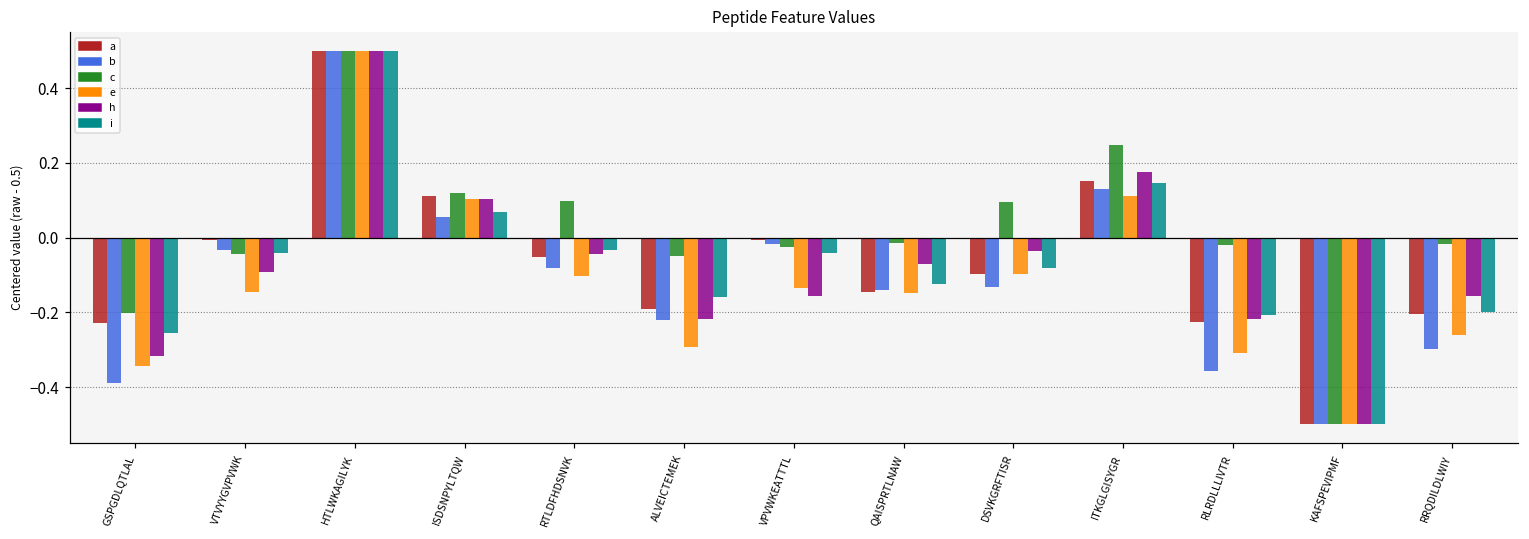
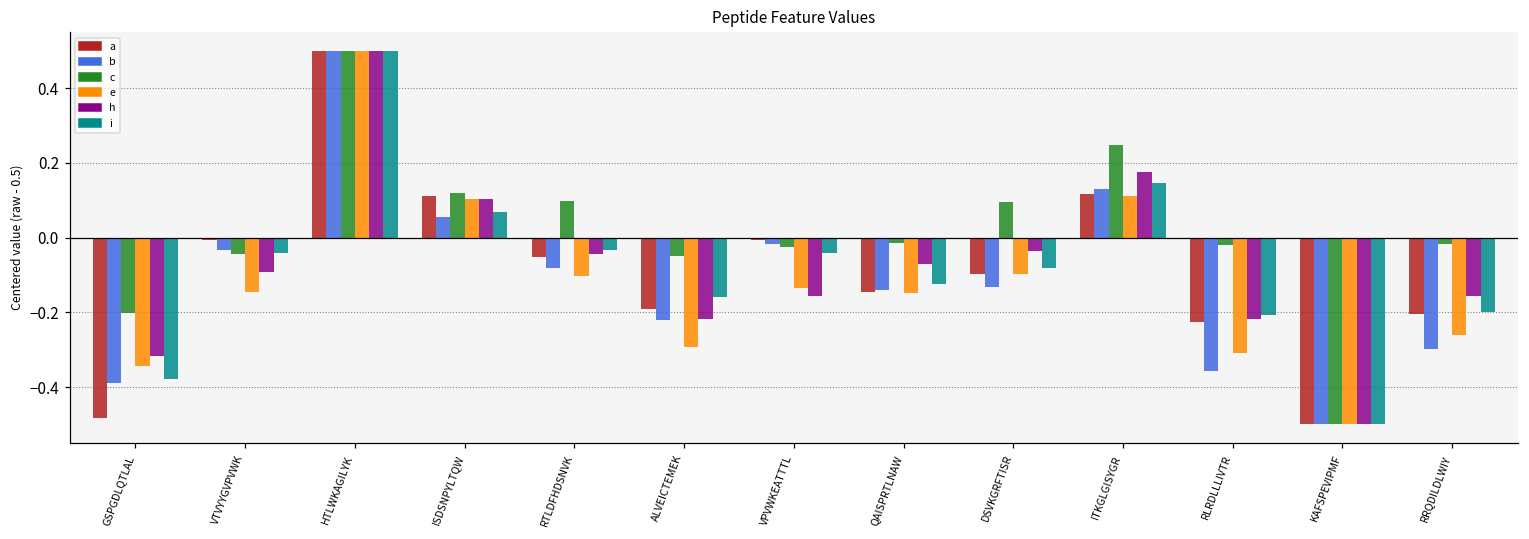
  {
    "a": {
-     "GSPGDLQTLAL": -0.23,
+     "GSPGDLQTLAL": -0.48,
      "VTVYYGVPVWK": -0.01,
      "HTLWKAGILYK": 0.50,
      "ISDSNPYLTQW": 0.11,
      "RTLDFHDSNVK": -0.05,
      "ALVEICTEMEK": -0.19,
      "QAISPRTLNAW": -0.14,
      "DSVKGRFTISR": -0.10,
-     "ITKGLGISYGR": 0.15,
+     "ITKGLGISYGR": 0.12,
      "RLRDLLLIVTR": -0.23,
      "KAFSPEVIPMF": -0.50,
      "RRQDILDLWIY": -0.20
    },
    "b": {
      "GSPGDLQTLAL": -0.39,
      "VTVYYGVPVWK": -0.03,
      "HTLWKAGILYK": 0.50,
      "ISDSNPYLTQW": 0.06,
      "RTLDFHDSNVK": -0.08,
      "ALVEICTEMEK": -0.22,
      "VPVWKEATTTL": -0.02,
      "QAISPRTLNAW": -0.14,
      "DSVKGRFTISR": -0.13,
      "ITKGLGISYGR": 0.13,
      "RLRDLLLIVTR": -0.36,
      "KAFSPEVIPMF": -0.50,
      "RRQDILDLWIY": -0.30
    },
    "c": {
      "GSPGDLQTLAL": -0.20,
      "VTVYYGVPVWK": -0.04,
      "HTLWKAGILYK": 0.50,
      "ISDSNPYLTQW": 0.12,
      "RTLDFHDSNVK": 0.10,
      "ALVEICTEMEK": -0.05,
      "VPVWKEATTTL": -0.03,
      "QAISPRTLNAW": -0.01,
      "DSVKGRFTISR": 0.10,
      "ITKGLGISYGR": 0.25,
      "RLRDLLLIVTR": -0.02,
      "KAFSPEVIPMF": -0.50,
      "RRQDILDLWIY": -0.02
    },
    "e": {
      "GSPGDLQTLAL": -0.34,
      "VTVYYGVPVWK": -0.15,
      "HTLWKAGILYK": 0.50,
      "ISDSNPYLTQW": 0.10,
      "RTLDFHDSNVK": -0.10,
      "ALVEICTEMEK": -0.29,
      "VPVWKEATTTL": -0.13,
      "QAISPRTLNAW": -0.15,
      "DSVKGRFTISR": -0.10,
      "ITKGLGISYGR": 0.11,
      "RLRDLLLIVTR": -0.31,
      "KAFSPEVIPMF": -0.50,
      "RRQDILDLWIY": -0.26
    },
    "h": {
      "GSPGDLQTLAL": -0.32,
      "VTVYYGVPVWK": -0.09,
      "HTLWKAGILYK": 0.50,
      "ISDSNPYLTQW": 0.10,
      "RTLDFHDSNVK": -0.04,
      "ALVEICTEMEK": -0.22,
      "VPVWKEATTTL": -0.16,
      "QAISPRTLNAW": -0.07,
      "DSVKGRFTISR": -0.04,
      "ITKGLGISYGR": 0.18,
      "RLRDLLLIVTR": -0.22,
      "KAFSPEVIPMF": -0.50,
      "RRQDILDLWIY": -0.16
    },
    "i": {
-     "GSPGDLQTLAL": -0.26,
+     "GSPGDLQTLAL": -0.38,
      "VTVYYGVPVWK": -0.04,
      "HTLWKAGILYK": 0.50,
      "ISDSNPYLTQW": 0.07,
      "RTLDFHDSNVK": -0.03,
      "ALVEICTEMEK": -0.16,
      "VPVWKEATTTL": -0.04,
      "QAISPRTLNAW": -0.12,
      "DSVKGRFTISR": -0.08,
      "ITKGLGISYGR": 0.15,
      "RLRDLLLIVTR": -0.21,
      "KAFSPEVIPMF": -0.50,
      "RRQDILDLWIY": -0.20
    }
  }
